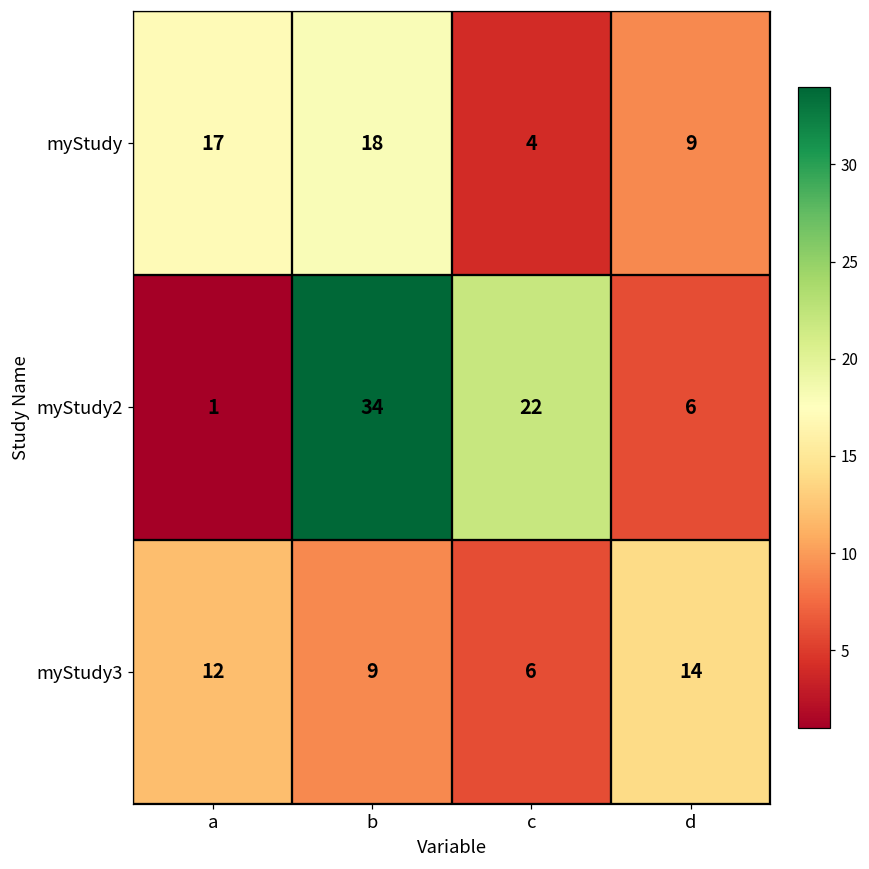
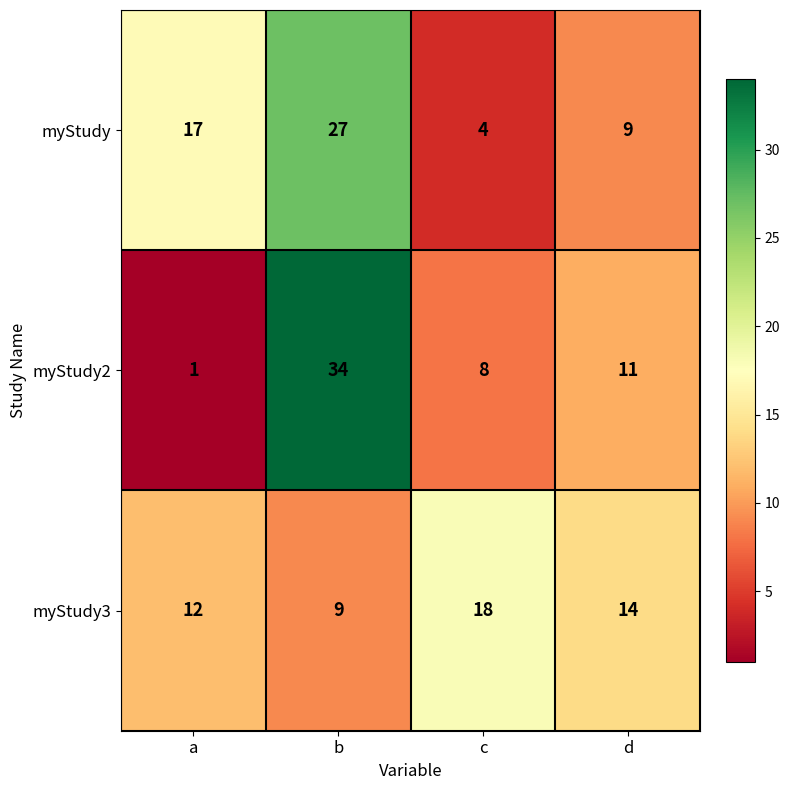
  {
    "myStudy": {
      "a": 17,
-     "b": 18,
+     "b": 27,
      "c": 4,
      "d": 9
    },
    "myStudy2": {
      "a": 1,
      "b": 34,
-     "c": 22,
-     "d": 6
+     "c": 8,
+     "d": 11
    },
    "myStudy3": {
      "a": 12,
      "b": 9,
-     "c": 6,
+     "c": 18,
      "d": 14
    }
  }
